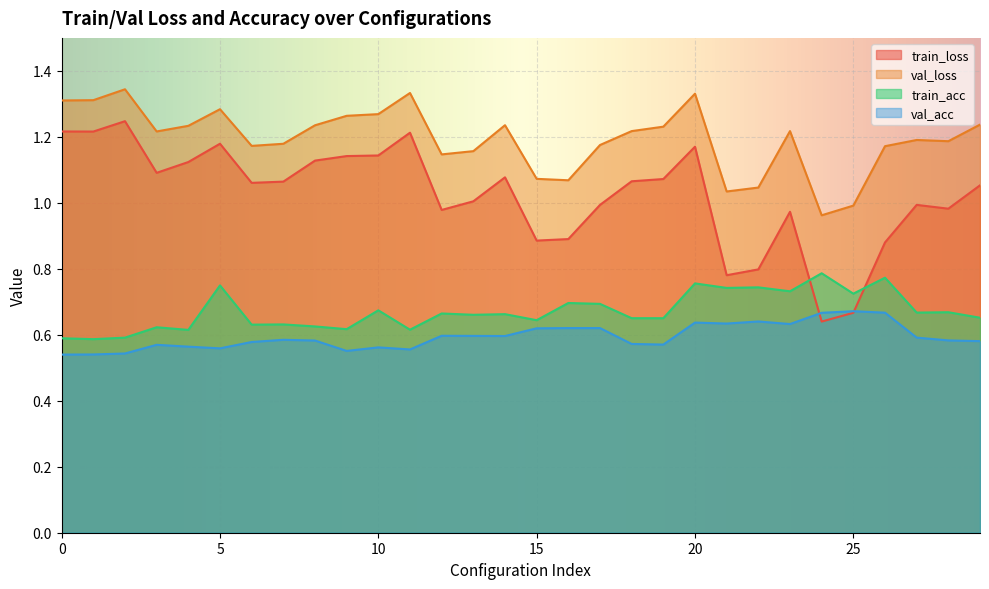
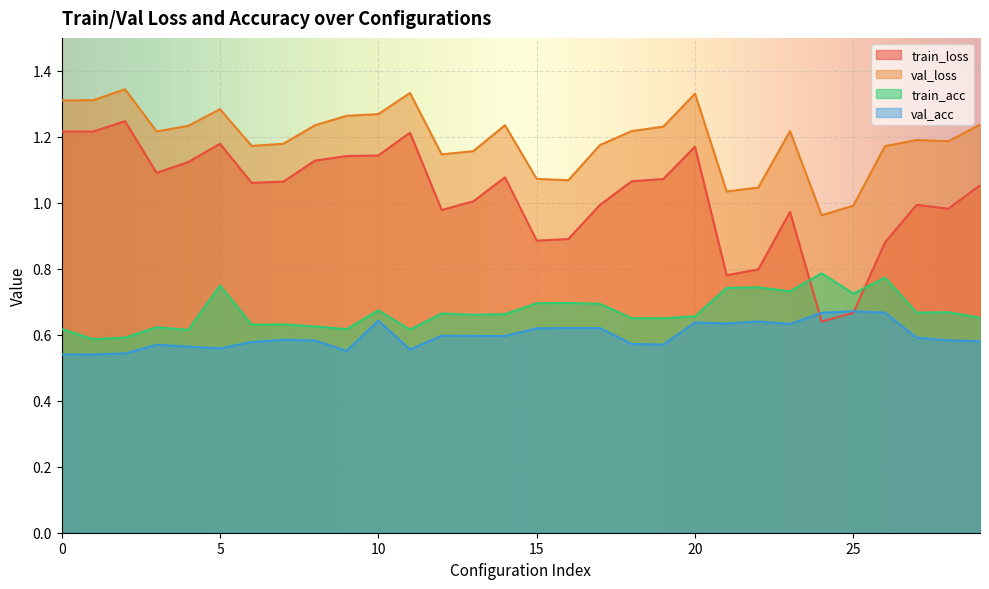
  {
    "train_acc": {
-     "0": 0.59,
+     "0": 0.62,
      "5": 0.75,
      "10": 0.67,
-     "15": 0.64,
-     "20": 0.76,
+     "15": 0.70,
+     "20": 0.66,
      "25": 0.72
    },
    "val_acc": {
      "0": 0.54,
      "5": 0.56,
-     "10": 0.56,
+     "10": 0.64,
      "15": 0.62,
      "20": 0.64
    }
  }
